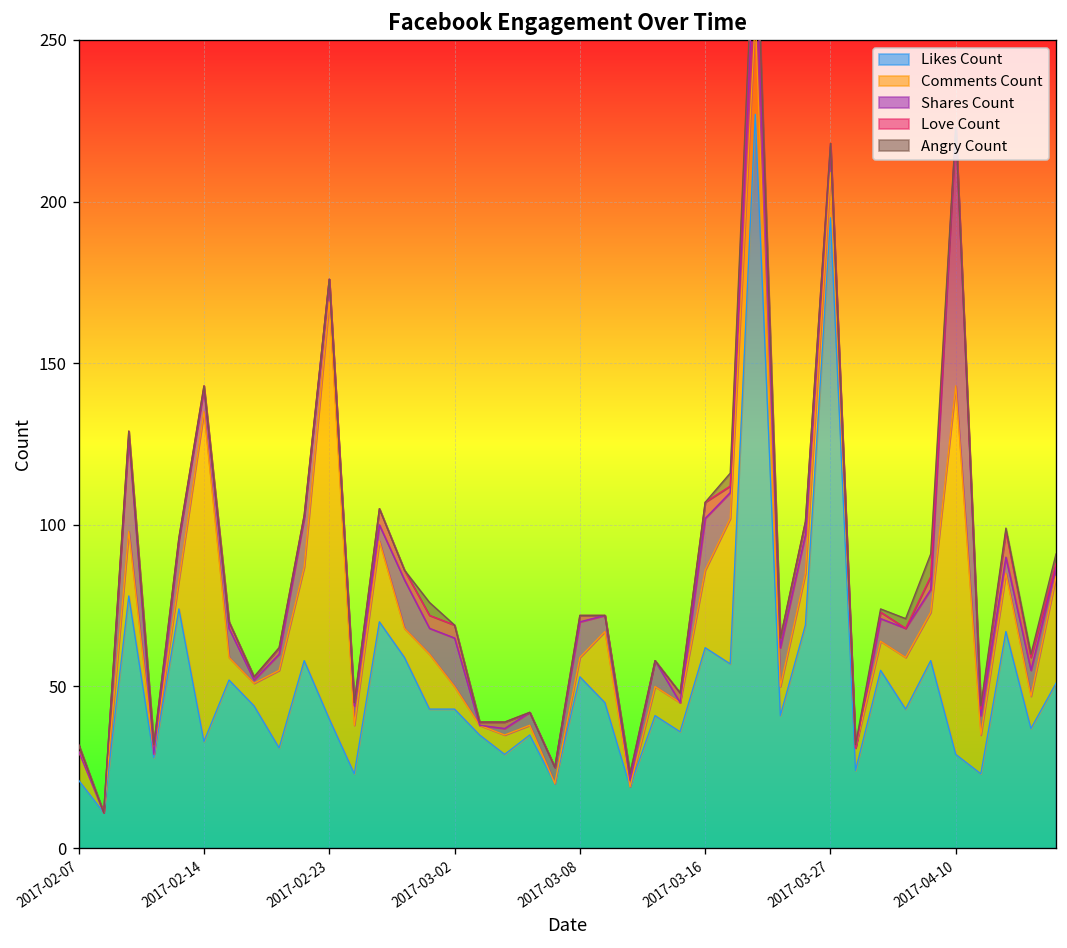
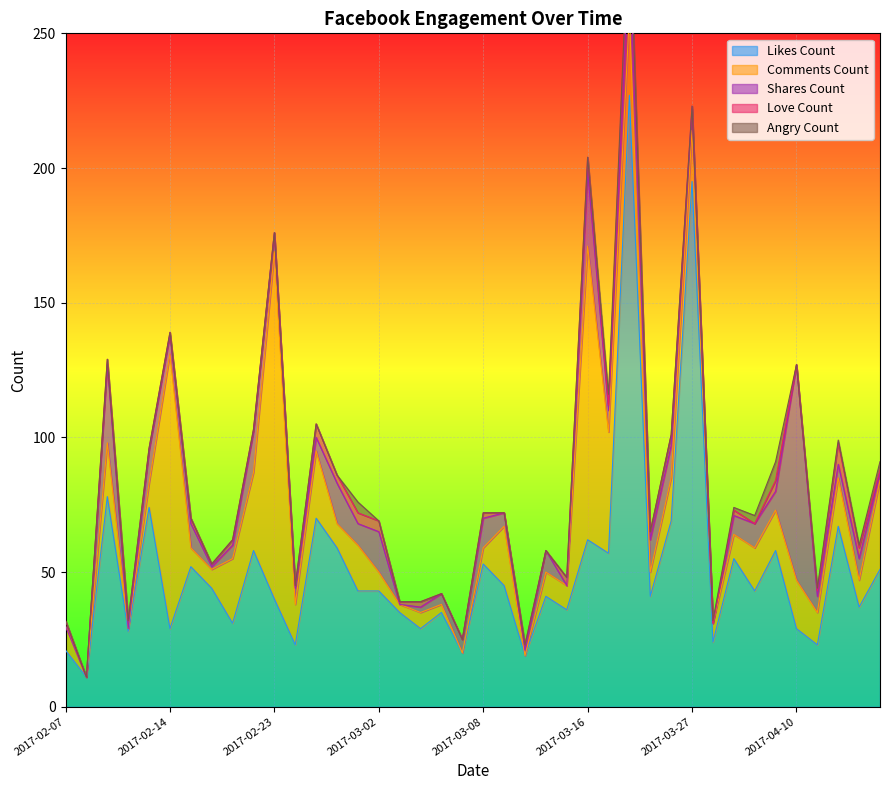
  {
    "Likes Count": {
-     "2017-02-14": 33,
+     "2017-02-14": 29,
      "2017-02-23": 40,
      "2017-03-16": 62,
      "2017-03-27": 195,
      "2017-04-10": 29
    },
    "Comments Count": {
      "2017-02-14": 102,
      "2017-02-23": 129,
-     "2017-03-16": 24,
-     "2017-03-27": 14,
-     "2017-04-10": 114
+     "2017-03-16": 109,
+     "2017-03-27": 19,
+     "2017-04-10": 18
    },
    "Shares Count": {
      "2017-02-14": 7,
-     "2017-03-16": 16,
+     "2017-03-16": 28,
      "2017-03-27": 8
    }
  }
